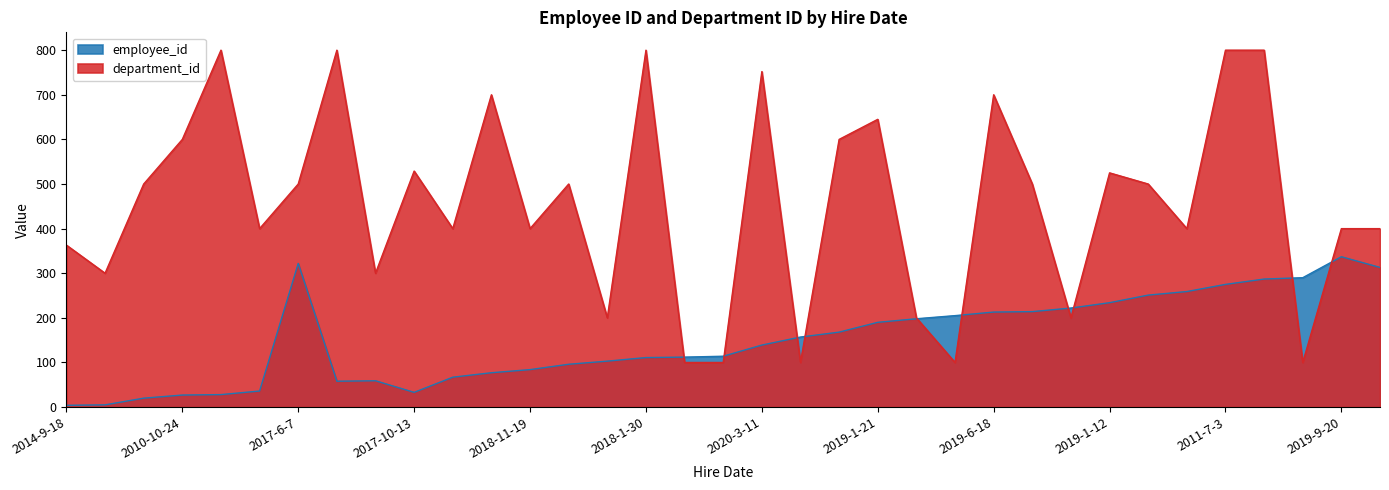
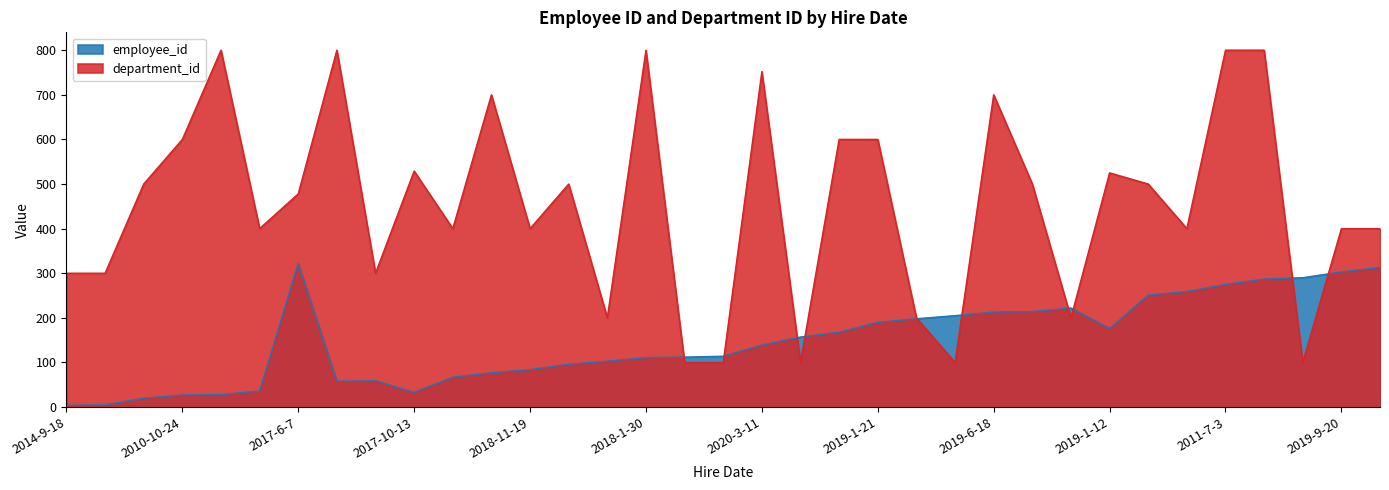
  {
    "employee_id": {
      "2014-9-18": 0,
      "2010-10-24": 30,
      "2017-6-7": 320,
      "2017-10-13": 30,
      "2018-11-19": 80,
      "2018-1-30": 110,
      "2020-3-11": 140,
      "2019-1-21": 190,
      "2019-6-18": 210,
-     "2019-1-12": 230,
+     "2019-1-12": 180,
      "2011-7-3": 280,
-     "2019-9-20": 340
+     "2019-9-20": 300
    },
    "department_id": {
-     "2014-9-18": 360,
+     "2014-9-18": 300,
      "2010-10-24": 600,
-     "2017-6-7": 500,
+     "2017-6-7": 480,
      "2017-10-13": 530,
      "2018-11-19": 400,
      "2018-1-30": 800,
      "2020-3-11": 750,
-     "2019-1-21": 650,
+     "2019-1-21": 600,
      "2019-6-18": 700,
      "2019-1-12": 530,
      "2011-7-3": 800,
      "2019-9-20": 400
    }
  }
